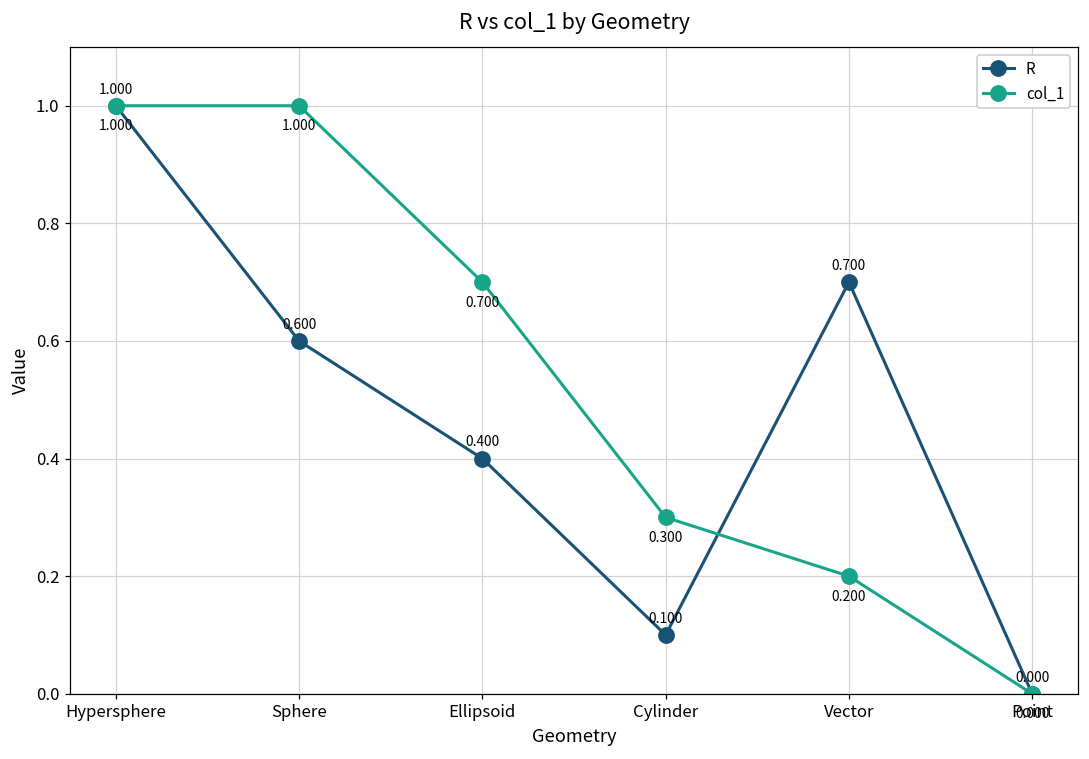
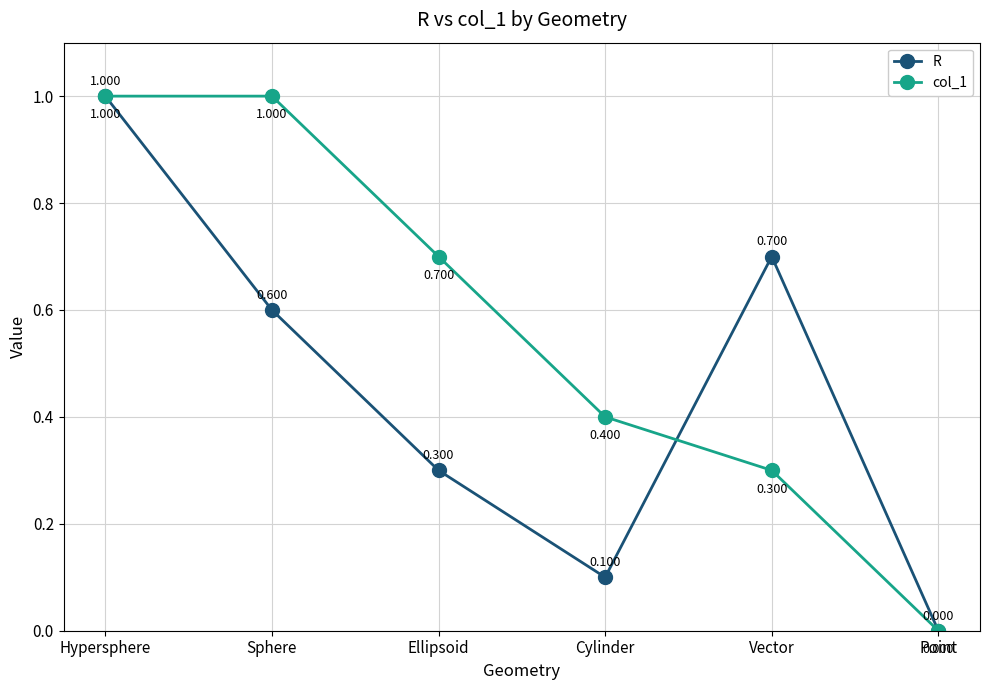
  {
    "R": {
      "Sphere": 0.600,
-     "Ellipsoid": 0.400,
+     "Ellipsoid": 0.300,
      "Cylinder": 0.100,
      "Vector": 0.700
    },
    "col_1": {
      "Sphere": 1.000,
      "Ellipsoid": 0.700,
-     "Cylinder": 0.300,
-     "Vector": 0.200
+     "Cylinder": 0.400,
+     "Vector": 0.300
    }
  }
